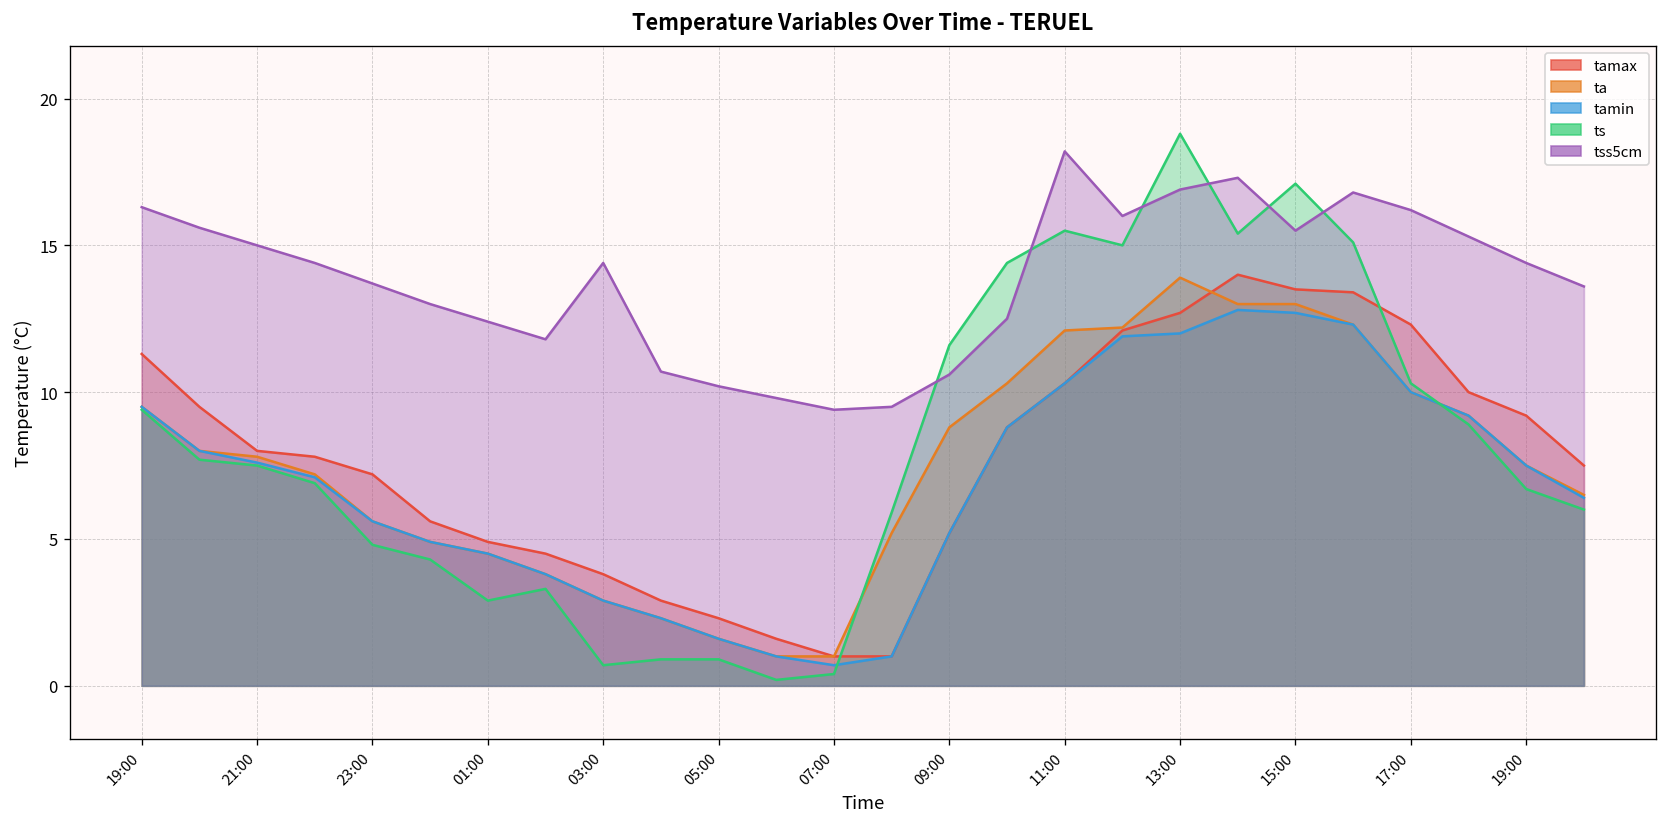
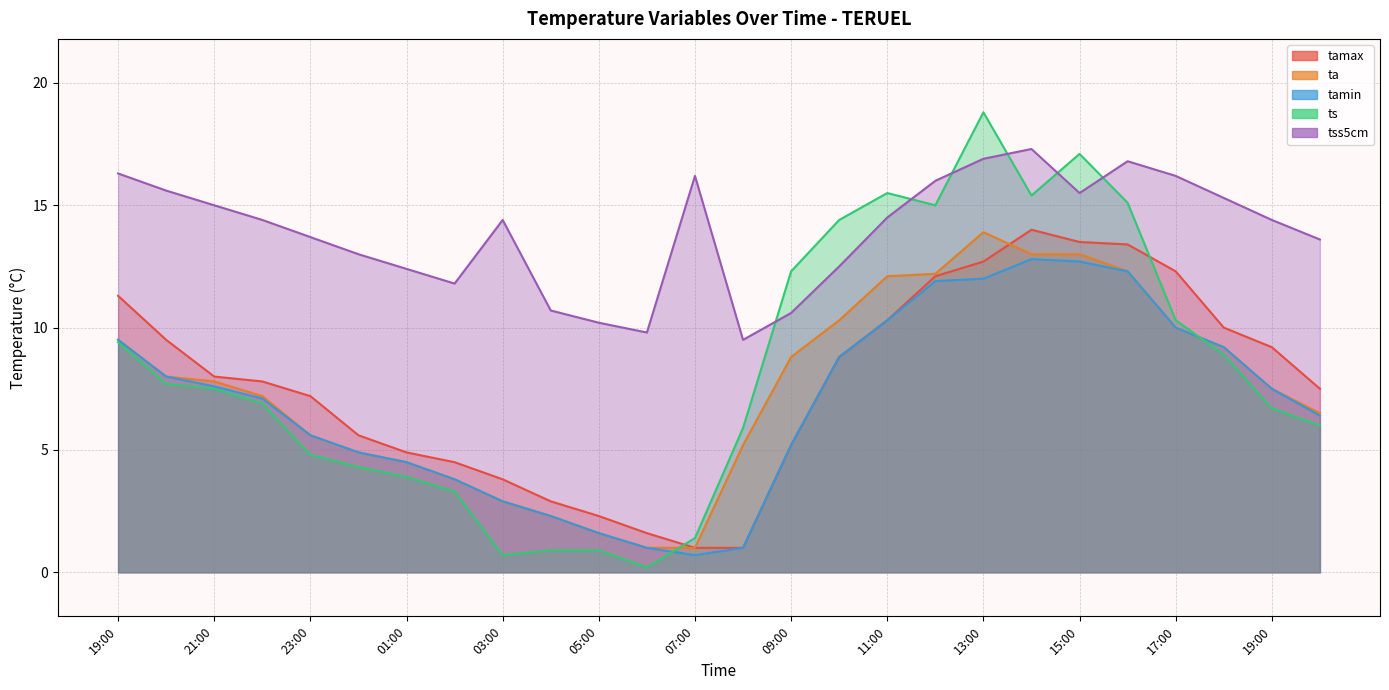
  {
    "tamin": {
      "07:00": 0.7,
      "13:00": 12.0,
      "15:00": 12.7
    },
    "ts": {
      "23:00": 4.8,
-     "01:00": 2.9,
+     "01:00": 3.9,
      "03:00": 0.7,
      "05:00": 0.9,
-     "07:00": 0.4,
-     "09:00": 11.6,
+     "07:00": 1.4,
+     "09:00": 12.3,
      "11:00": 15.5,
      "13:00": 18.8,
      "15:00": 17.1,
      "17:00": 10.3
    },
    "tss5cm": {
      "21:00": 15.0,
      "23:00": 13.7,
      "01:00": 12.4,
      "03:00": 14.4,
      "05:00": 10.2,
-     "07:00": 9.4,
+     "07:00": 16.2,
      "09:00": 10.6,
-     "11:00": 18.2,
+     "11:00": 14.5,
      "13:00": 16.9,
      "15:00": 15.5,
      "17:00": 16.2
    }
  }
